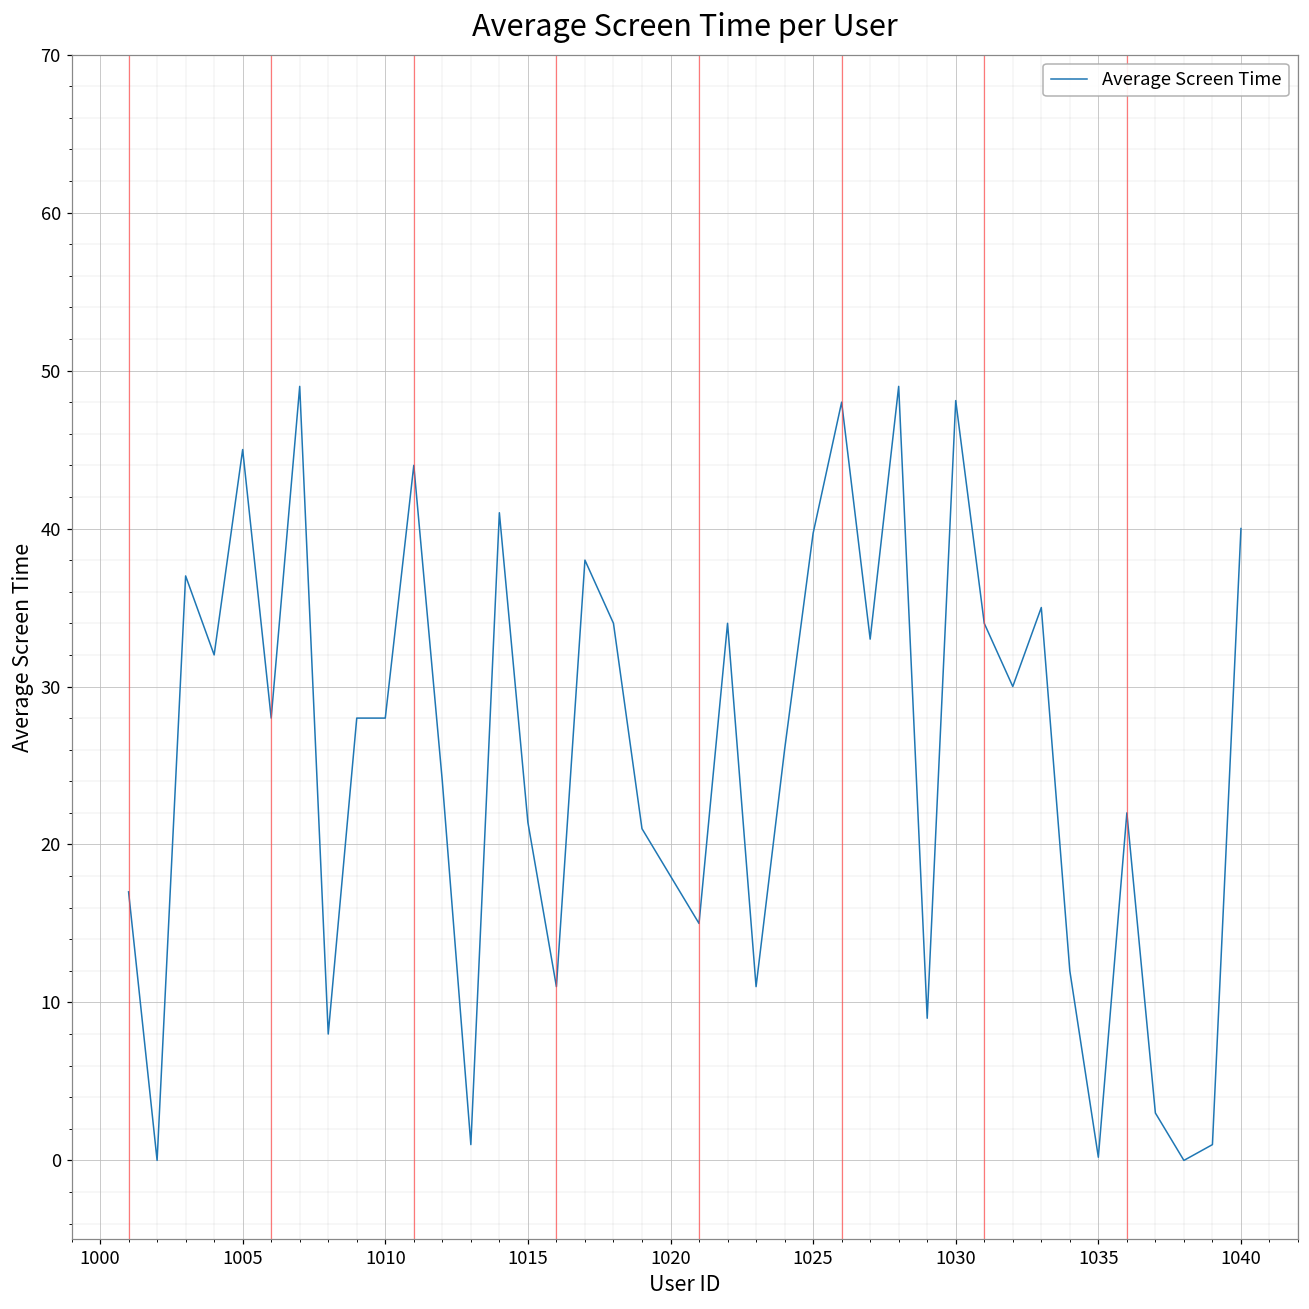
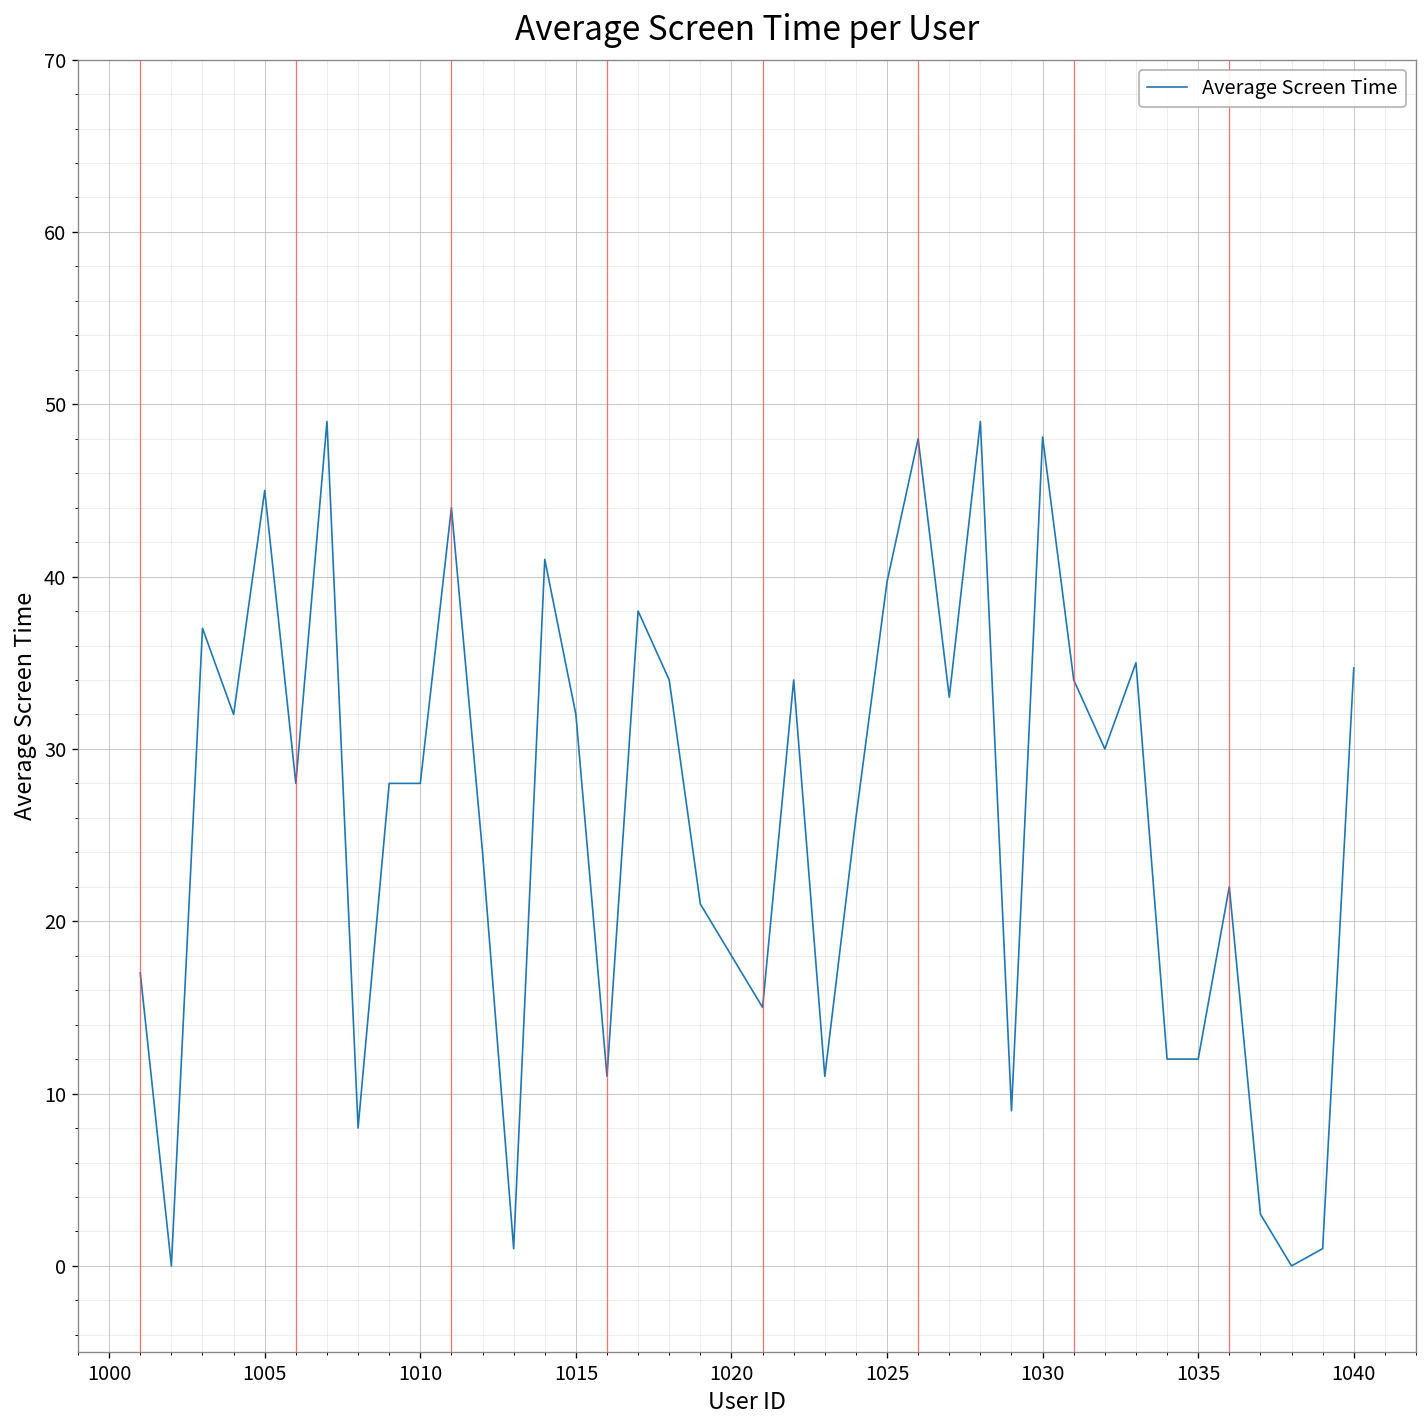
  {
    "1005": 45.0,
    "1010": 28.0,
-   "1015": 21.4,
+   "1015": 32.0,
    "1020": 18.0,
    "1025": 39.7,
    "1030": 48.1,
-   "1035": 0.2,
-   "1040": 40.0
+   "1035": 12.0,
+   "1040": 34.7
  }
